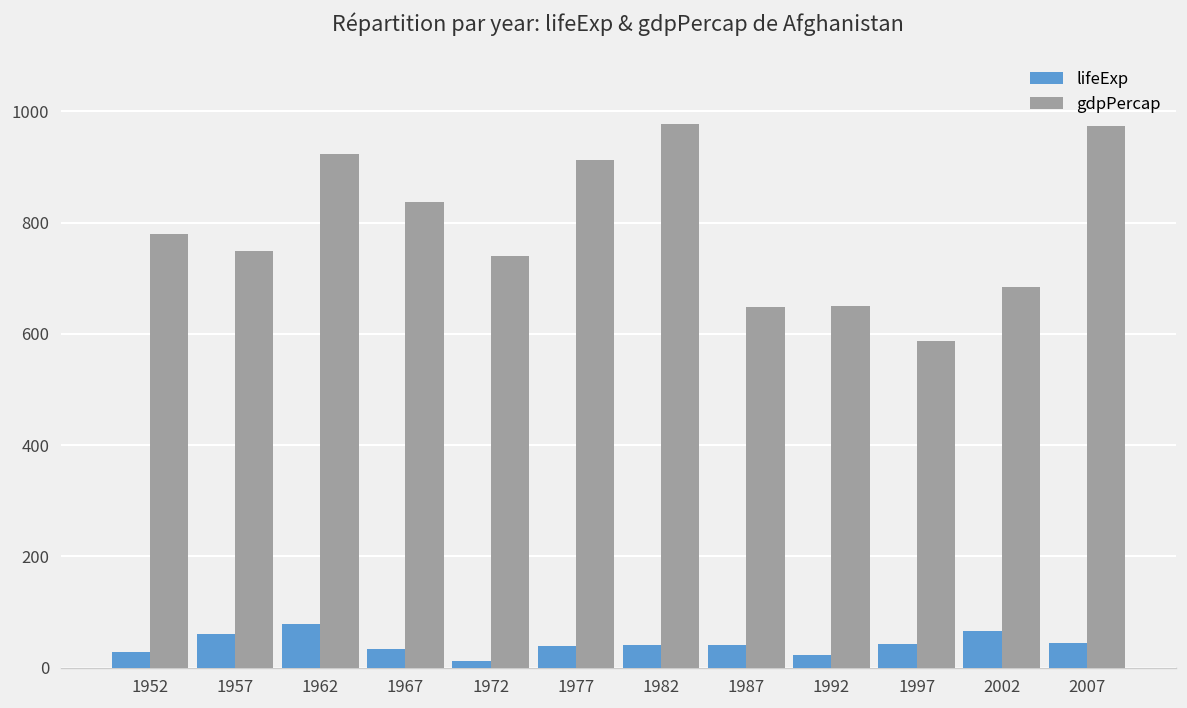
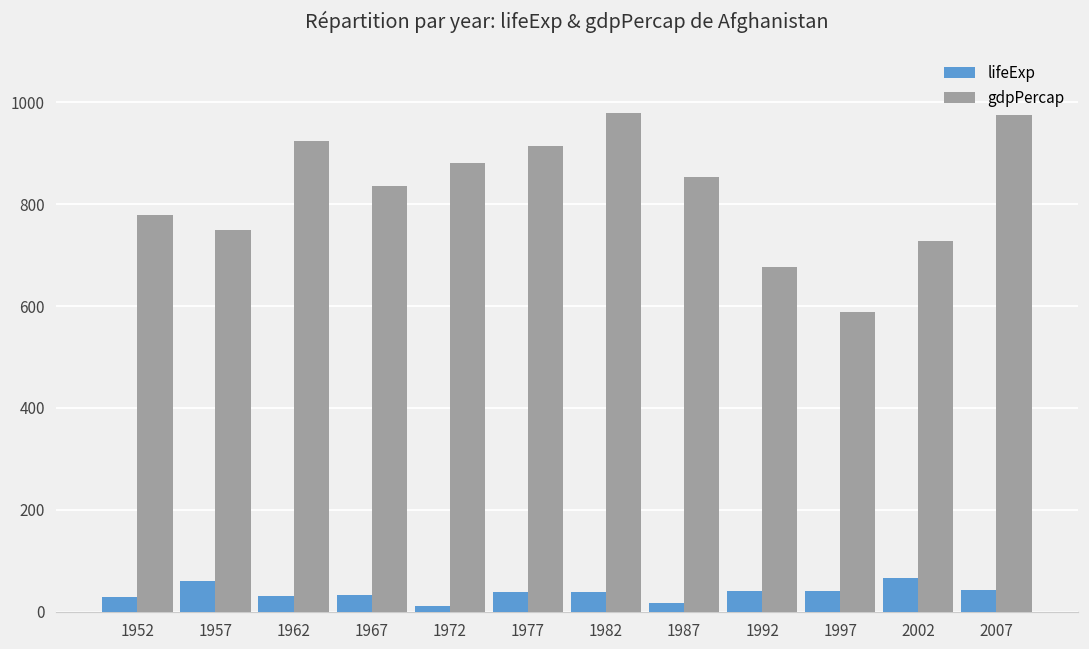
  {
    "lifeExp": {
      "1952": 30,
      "1957": 60,
-     "1962": 80,
+     "1962": 30,
      "1967": 30,
      "1972": 10,
      "1977": 40,
      "1982": 40,
-     "1987": 40,
-     "1992": 20,
+     "1987": 20,
+     "1992": 40,
      "1997": 40,
      "2002": 70,
      "2007": 40
    },
    "gdpPercap": {
      "1952": 780,
      "1957": 750,
      "1962": 920,
      "1967": 840,
-     "1972": 740,
+     "1972": 880,
      "1977": 910,
      "1982": 980,
-     "1987": 650,
-     "1992": 650,
+     "1987": 850,
+     "1992": 680,
      "1997": 590,
-     "2002": 680,
+     "2002": 730,
      "2007": 970
    }
  }
